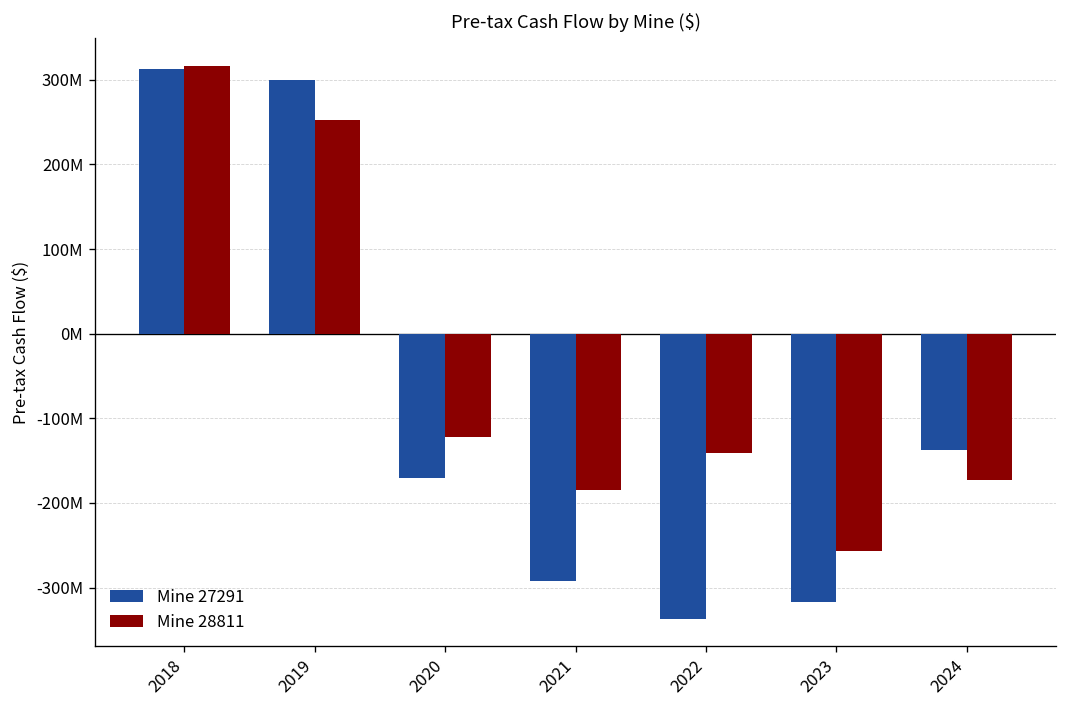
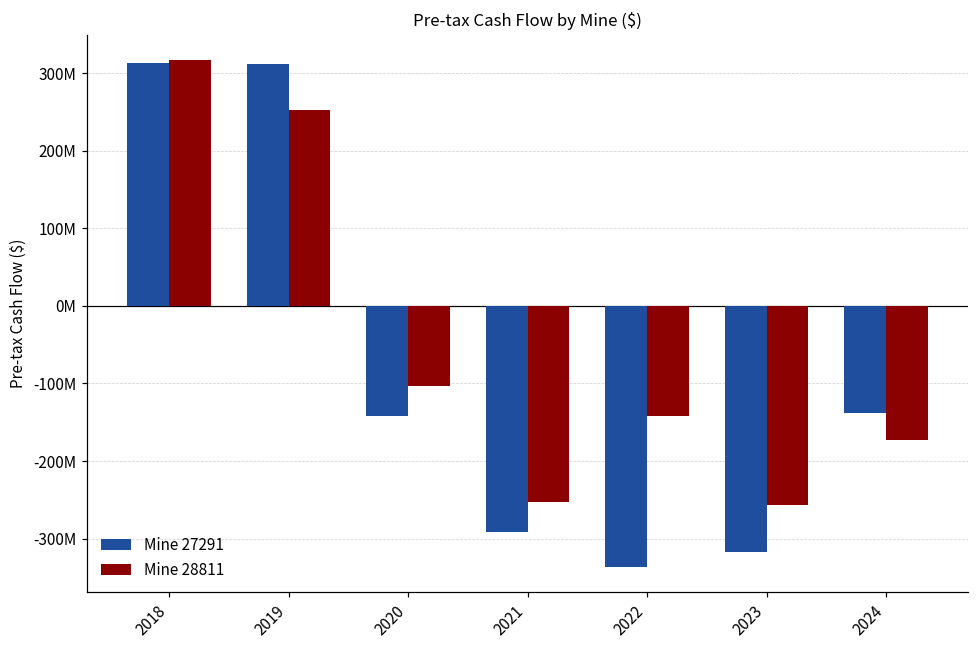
  {
    "Mine 27291": {
      "2018": 310000000,
-     "2019": 300000000,
-     "2020": -170000000,
+     "2019": 310000000,
+     "2020": -140000000,
      "2021": -290000000,
      "2022": -340000000,
      "2023": -320000000,
      "2024": -140000000
    },
    "Mine 28811": {
      "2018": 320000000,
      "2019": 250000000,
-     "2020": -120000000,
-     "2021": -180000000,
+     "2020": -100000000,
+     "2021": -250000000,
      "2022": -140000000,
      "2023": -260000000,
      "2024": -170000000
    }
  }
